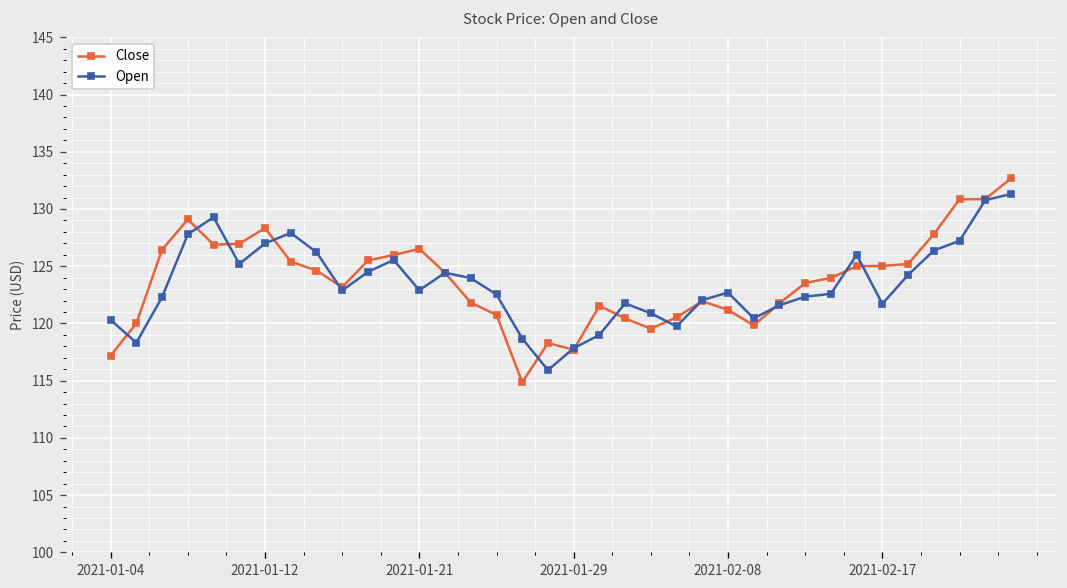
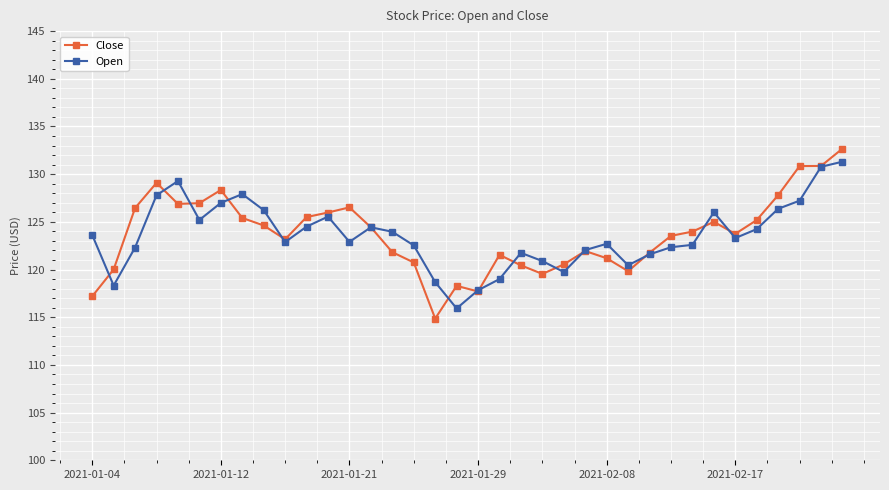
  {
    "Close": {
      "2021-01-04": 117,
      "2021-01-12": 128,
      "2021-01-21": 127,
      "2021-02-08": 121,
-     "2021-02-17": 125
+     "2021-02-17": 124
    },
    "Open": {
-     "2021-01-04": 120,
+     "2021-01-04": 124,
      "2021-01-12": 127,
      "2021-01-21": 123,
      "2021-02-08": 123,
-     "2021-02-17": 122
+     "2021-02-17": 123
    }
  }
